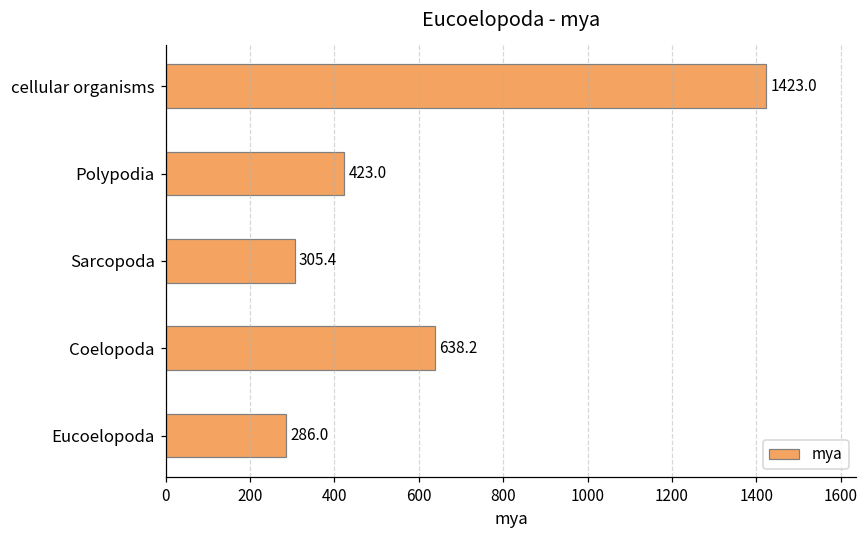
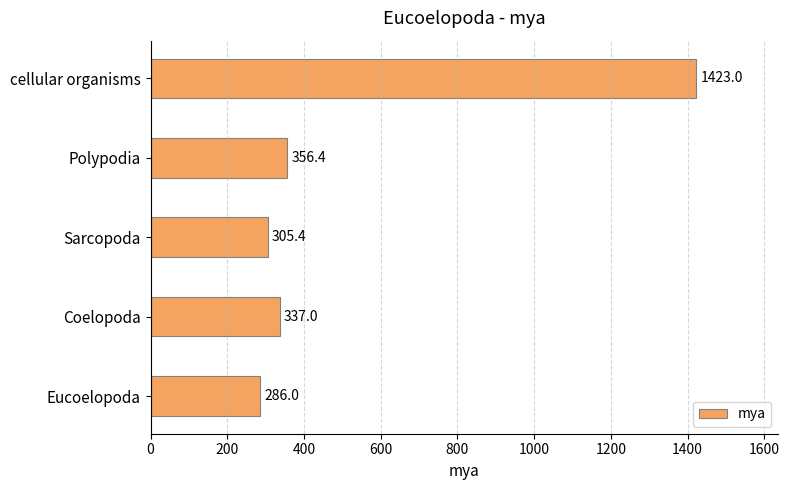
  {
    "cellular organisms": 1423.0,
-   "Polypodia": 423.0,
+   "Polypodia": 356.4,
    "Sarcopoda": 305.4,
-   "Coelopoda": 638.2,
+   "Coelopoda": 337.0,
    "Eucoelopoda": 286.0
  }
